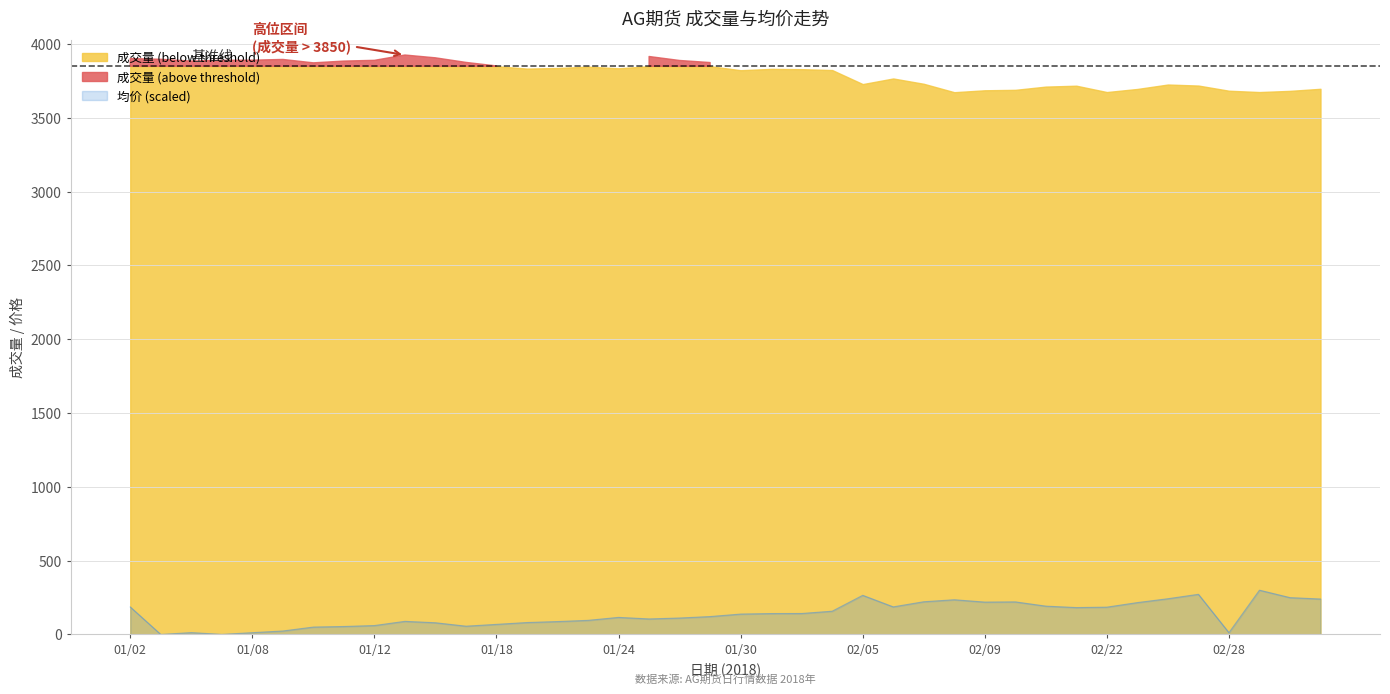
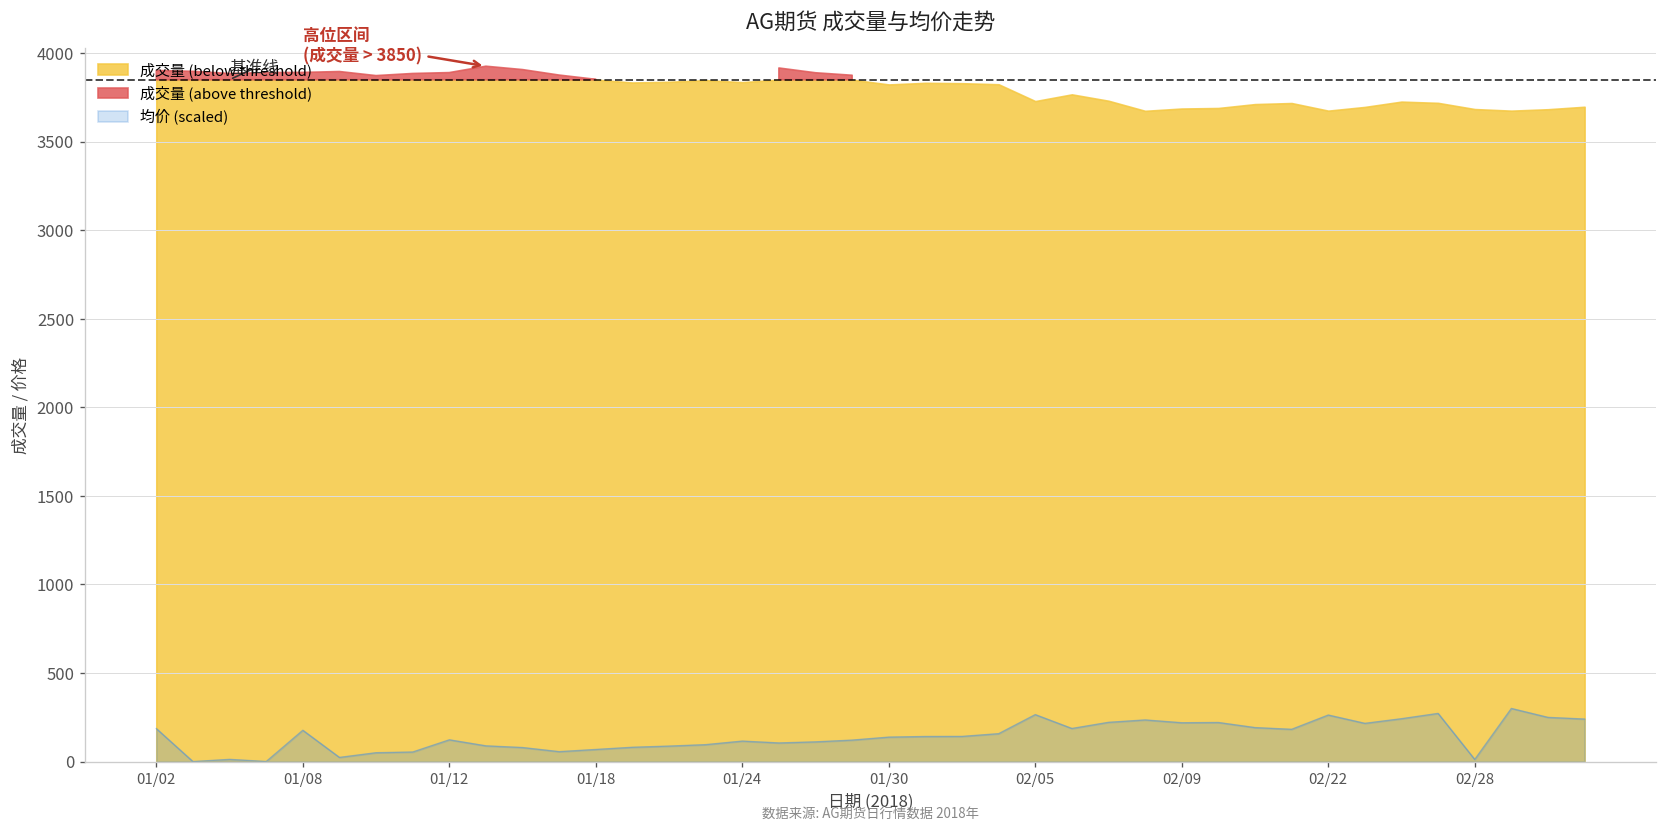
  {
    "成交量 (below threshold)": {
      "01/08": 3850,
      "01/12": 3850
    },
    "均价 (scaled)": {
      "01/02": 190,
-     "01/08": 10,
-     "01/12": 60,
+     "01/08": 180,
+     "01/12": 120,
      "01/18": 70,
      "01/24": 120,
      "01/30": 140,
      "02/05": 270,
      "02/09": 220,
-     "02/22": 190,
+     "02/22": 260,
      "02/28": 10
    }
  }
